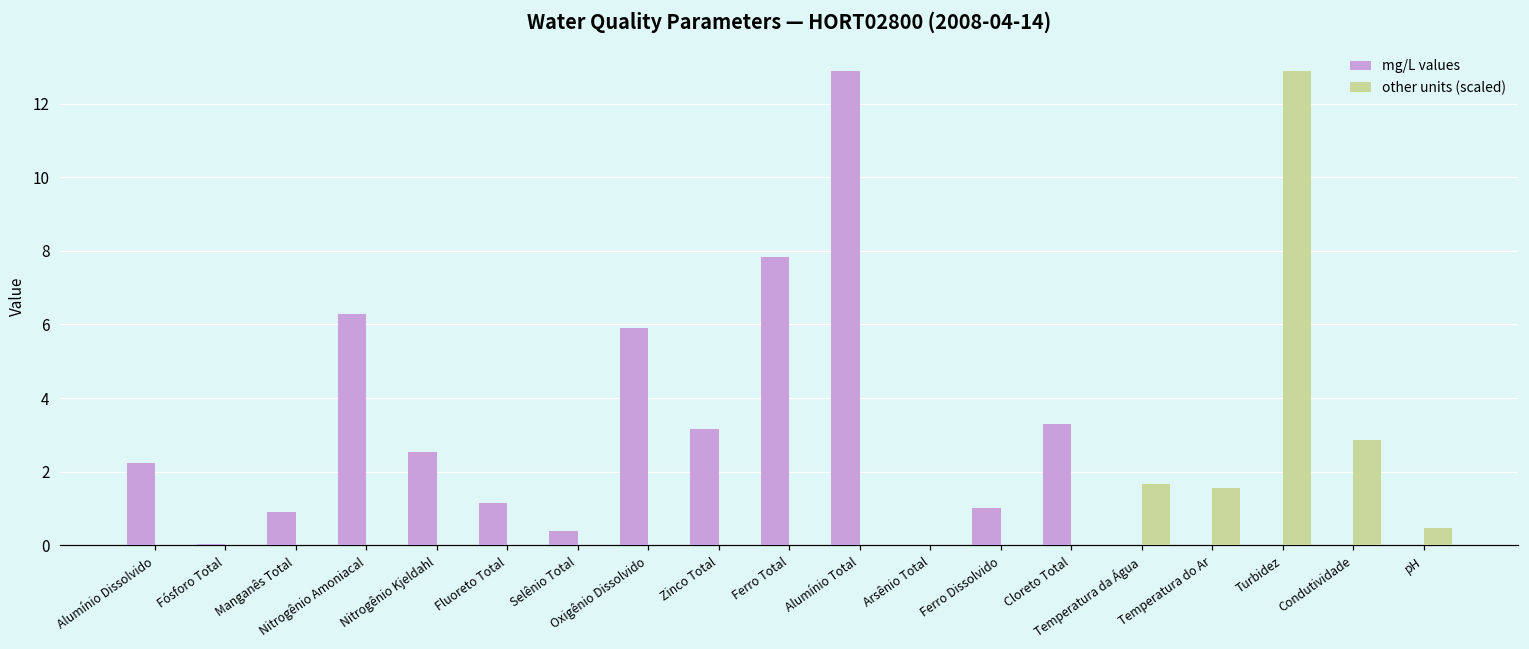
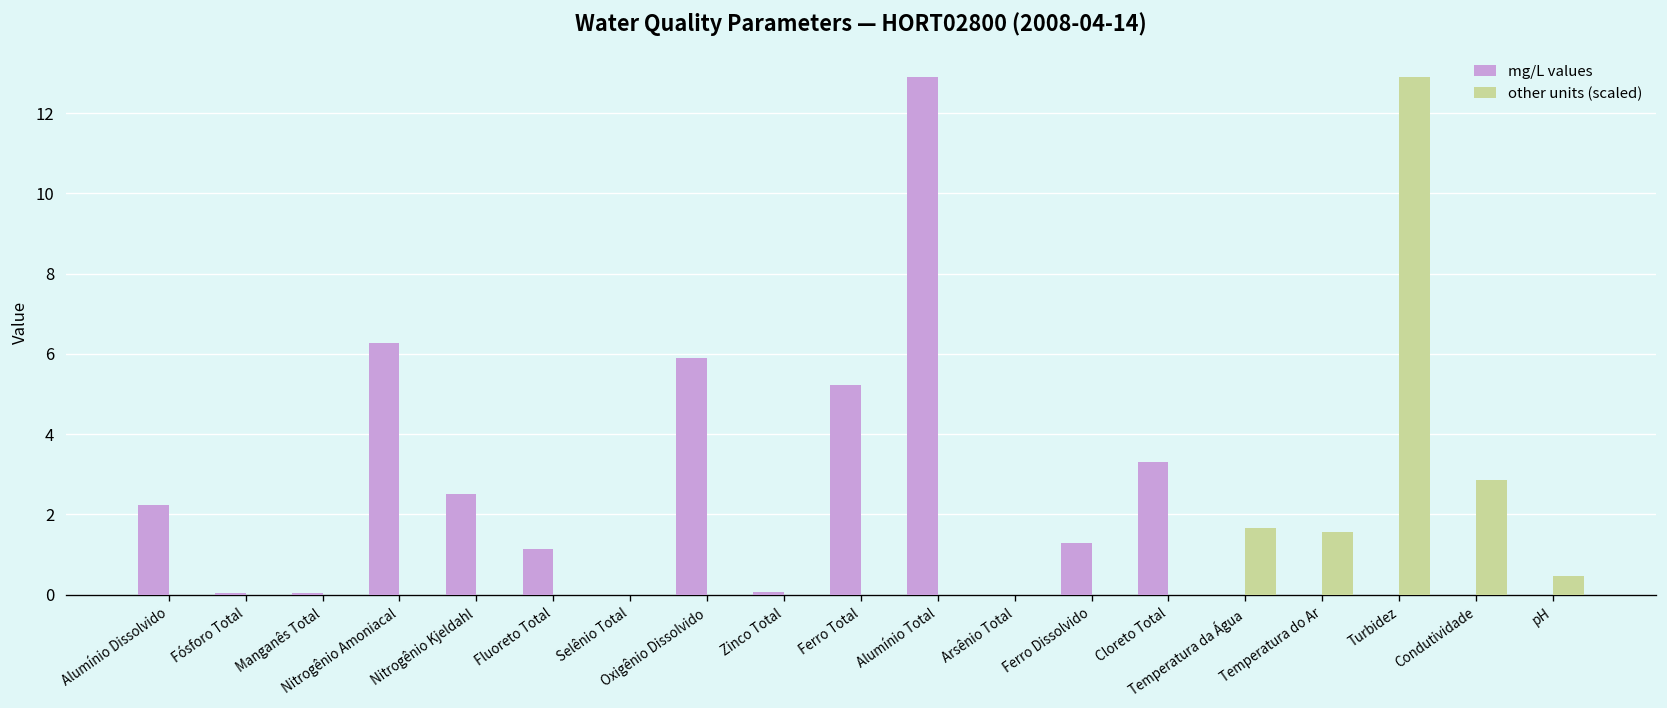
  {
    "mg/L values": {
      "Alumínio Dissolvido": 2.2,
-     "Manganês Total": 0.9,
+     "Manganês Total": 0.0,
      "Nitrogênio Amoniacal": 6.3,
      "Nitrogênio Kjeldahl": 2.5,
      "Fluoreto Total": 1.1,
-     "Selênio Total": 0.4,
+     "Selênio Total": 0.0,
      "Oxigênio Dissolvido": 5.9,
-     "Zinco Total": 3.2,
-     "Ferro Total": 7.8,
+     "Zinco Total": 0.1,
+     "Ferro Total": 5.2,
      "Alumínio Total": 12.9,
-     "Ferro Dissolvido": 1.0,
+     "Ferro Dissolvido": 1.3,
      "Cloreto Total": 3.3,
      "Temperatura da Água": 0.0,
      "Temperatura do Ar": 0.0,
      "Turbidez": 0.0,
      "Condutividade": 0.0,
      "pH": 0.0
    },
    "other units (scaled)": {
      "Alumínio Dissolvido": 0.0,
      "Fósforo Total": 0.0,
      "Manganês Total": 0.0,
      "Nitrogênio Amoniacal": 0.0,
      "Nitrogênio Kjeldahl": 0.0,
      "Fluoreto Total": 0.0,
      "Selênio Total": 0.0,
      "Oxigênio Dissolvido": 0.0,
      "Zinco Total": 0.0,
      "Ferro Total": 0.0,
      "Alumínio Total": 0.0,
      "Arsênio Total": 0.0,
      "Ferro Dissolvido": 0.0,
      "Cloreto Total": 0.0,
      "Temperatura da Água": 1.7,
      "Temperatura do Ar": 1.6,
      "Turbidez": 12.9,
      "Condutividade": 2.9,
      "pH": 0.5
    }
  }
